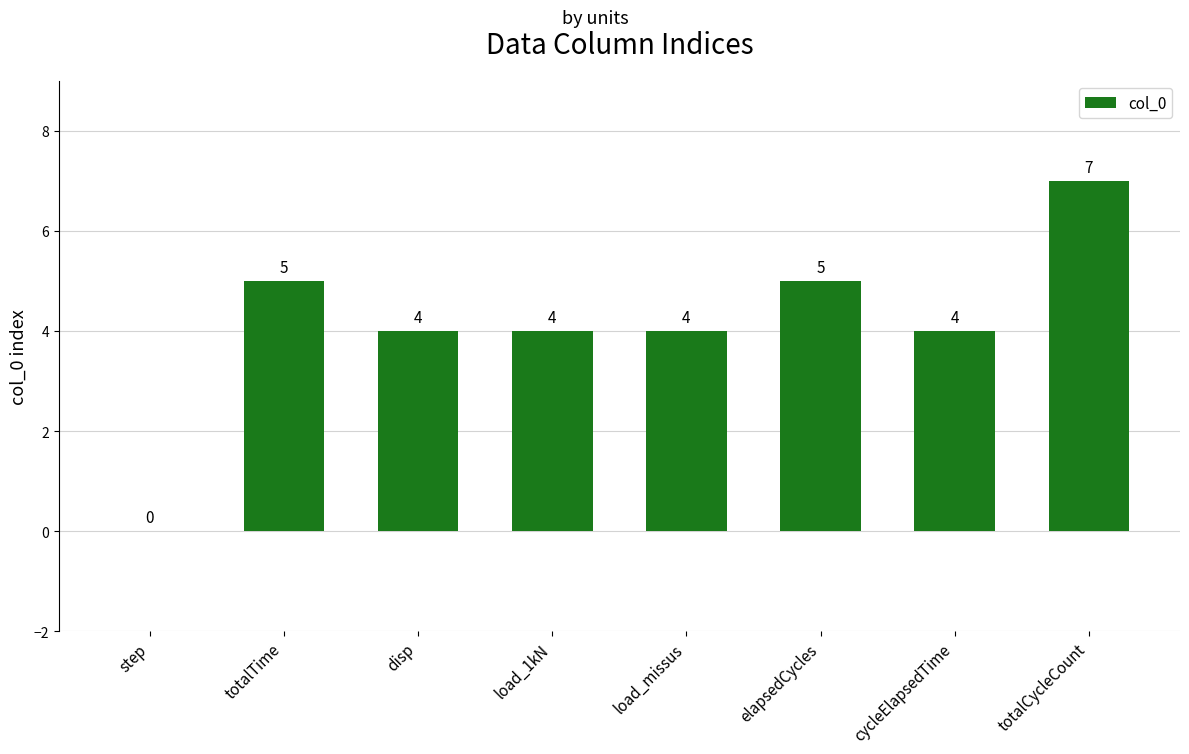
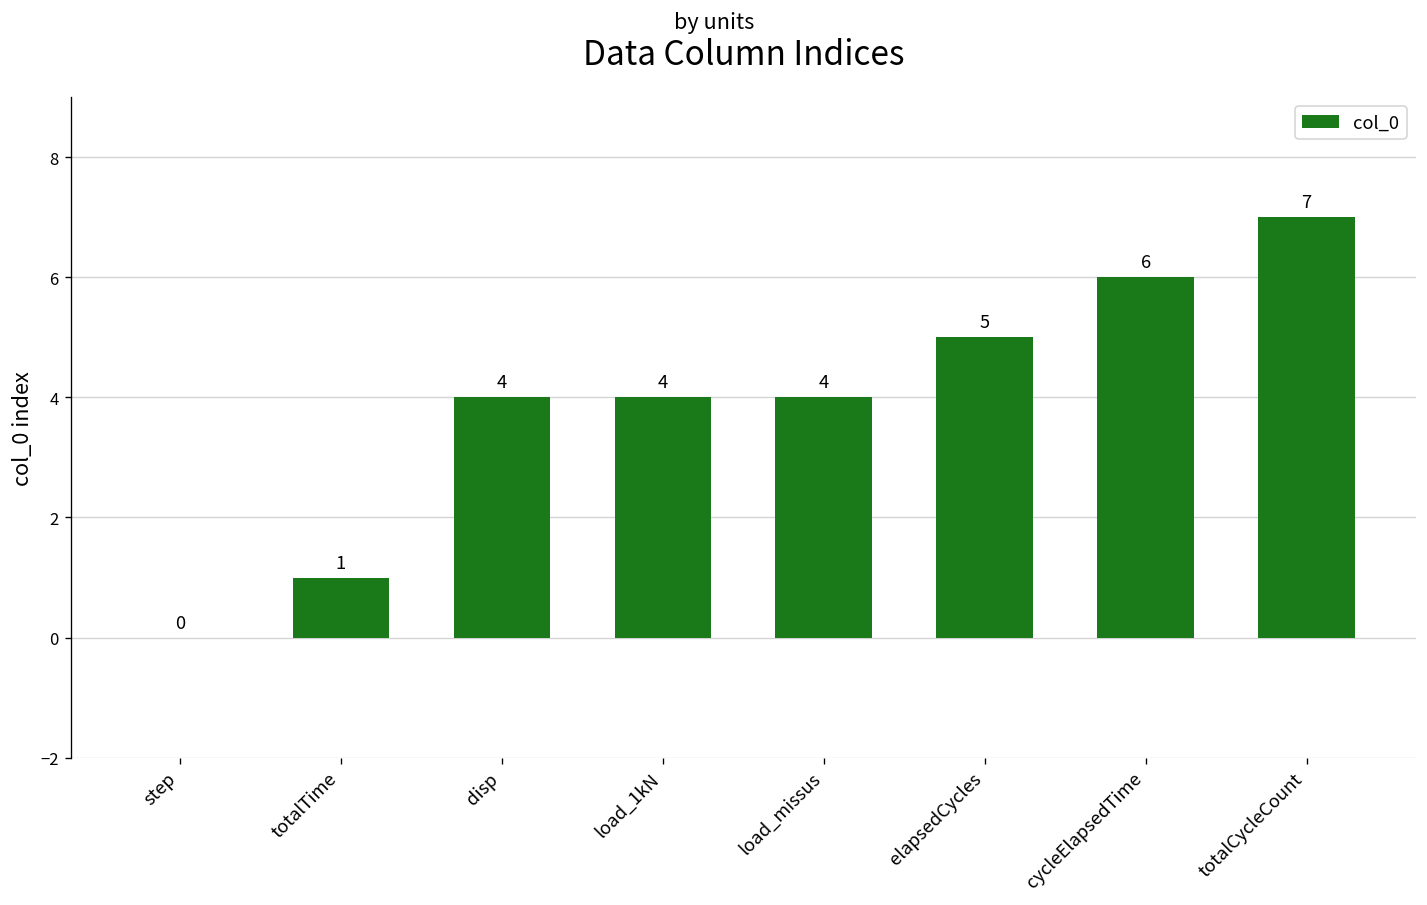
  {
    "step": 0,
-   "totalTime": 5,
+   "totalTime": 1,
    "disp": 4,
    "load_1kN": 4,
    "load_missus": 4,
    "elapsedCycles": 5,
-   "cycleElapsedTime": 4,
+   "cycleElapsedTime": 6,
    "totalCycleCount": 7
  }
